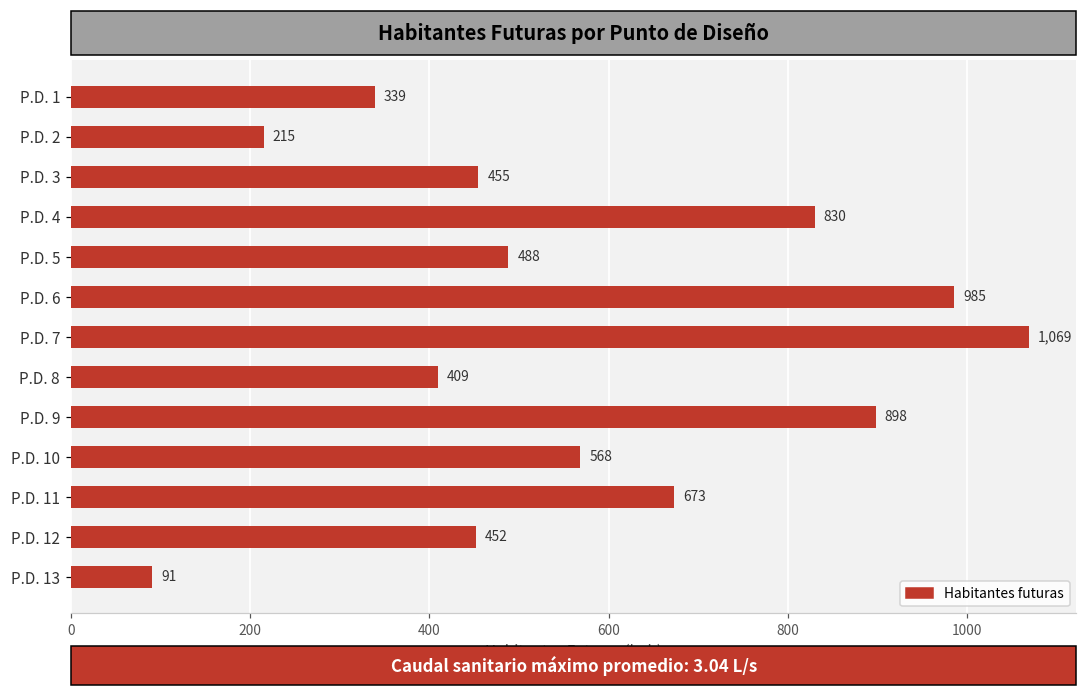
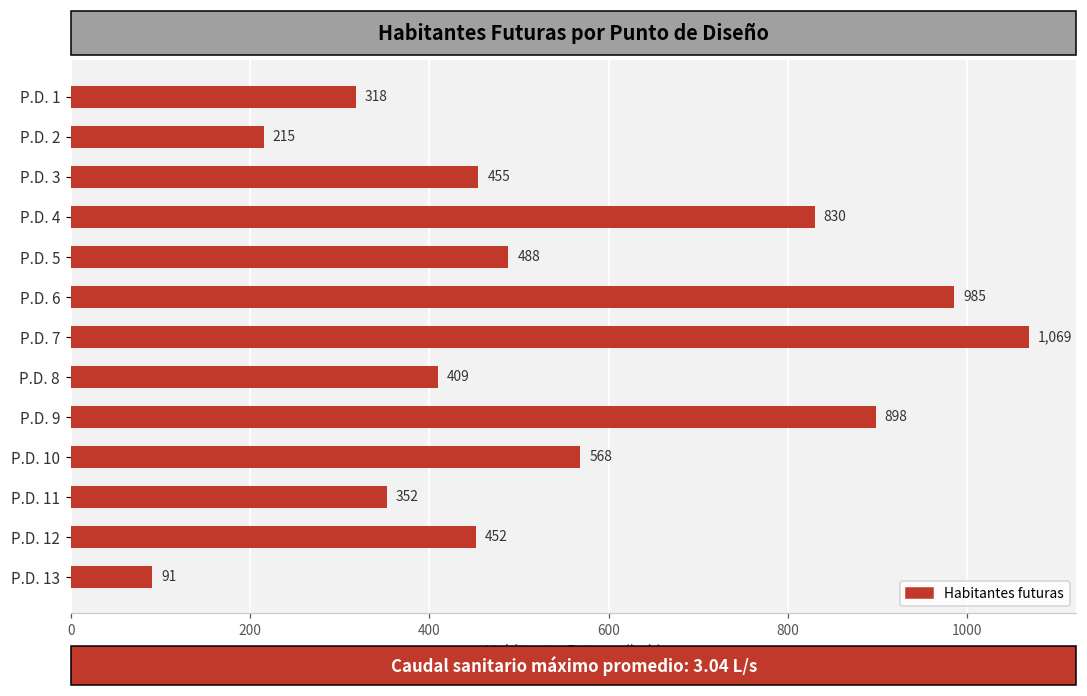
  {
-   "P.D. 1": "339",
+   "P.D. 1": "318",
    "P.D. 2": "215",
    "P.D. 3": "455",
    "P.D. 4": "830",
    "P.D. 5": "488",
    "P.D. 6": "985",
    "P.D. 7": "1,069",
    "P.D. 8": "409",
    "P.D. 9": "898",
    "P.D. 10": "568",
-   "P.D. 11": "673",
+   "P.D. 11": "352",
    "P.D. 12": "452",
    "P.D. 13": "91"
  }
